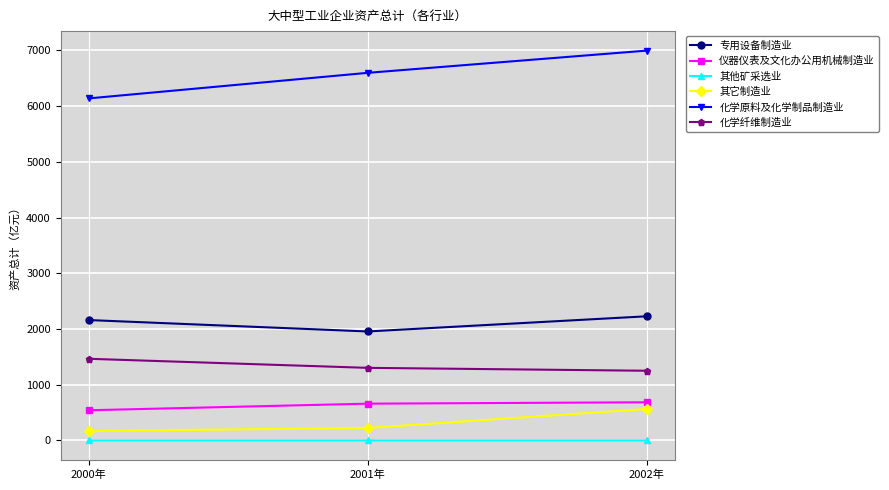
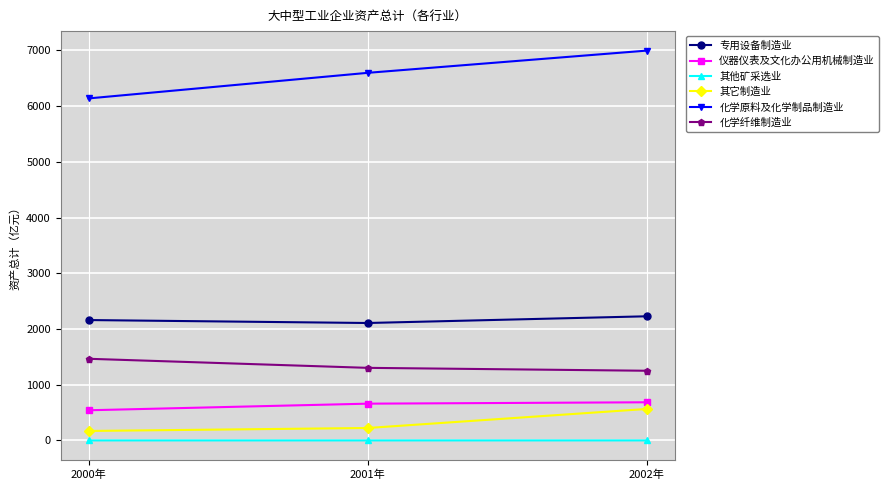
  {
    "专用设备制造业": {
      "2000年": 2200,
-     "2001年": 2000,
+     "2001年": 2100,
      "2002年": 2200
    },
    "仪器仪表及文化办公用机械制造业": {
      "2000年": 500,
      "2001年": 700,
      "2002年": 700
    },
    "其他矿采选业": {
      "2000年": 0,
      "2001年": 0,
      "2002年": 0
    },
    "其它制造业": {
      "2000年": 200,
      "2001年": 200,
      "2002年": 600
    },
    "化学原料及化学制品制造业": {
      "2000年": 6100,
      "2001年": 6600,
      "2002年": 7000
    },
    "化学纤维制造业": {
      "2000年": 1500,
      "2001年": 1300,
      "2002年": 1300
    }
  }
